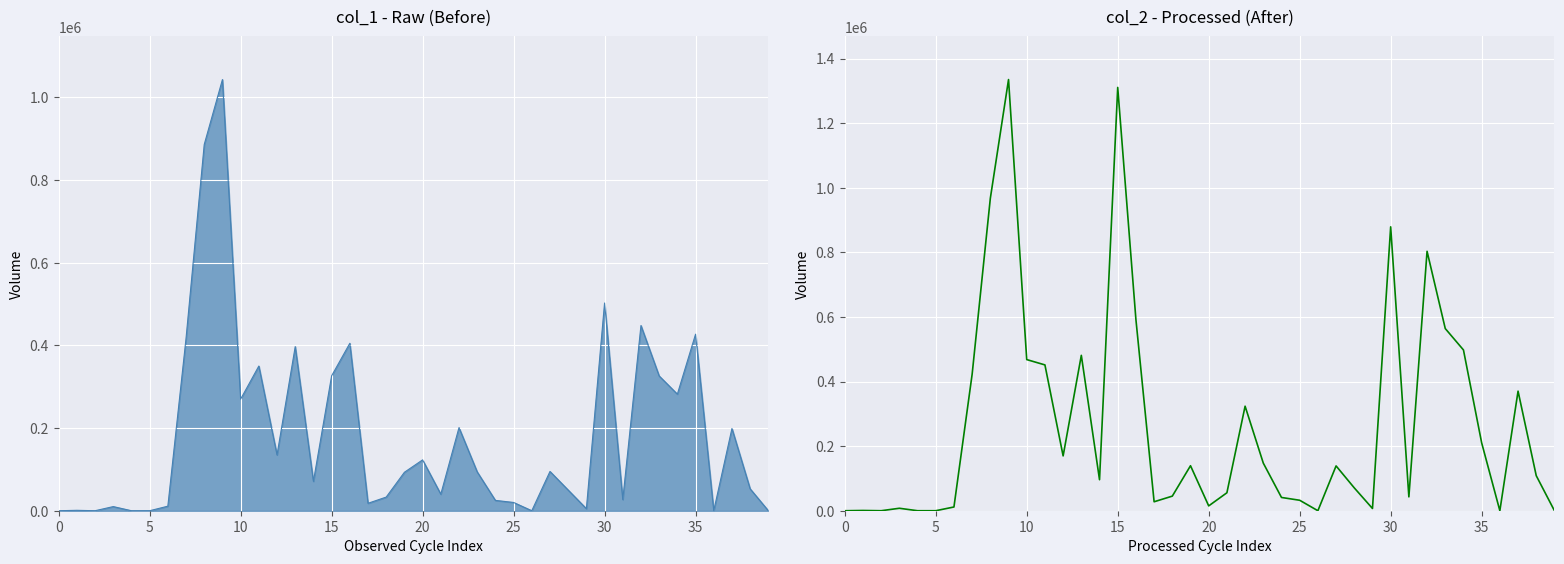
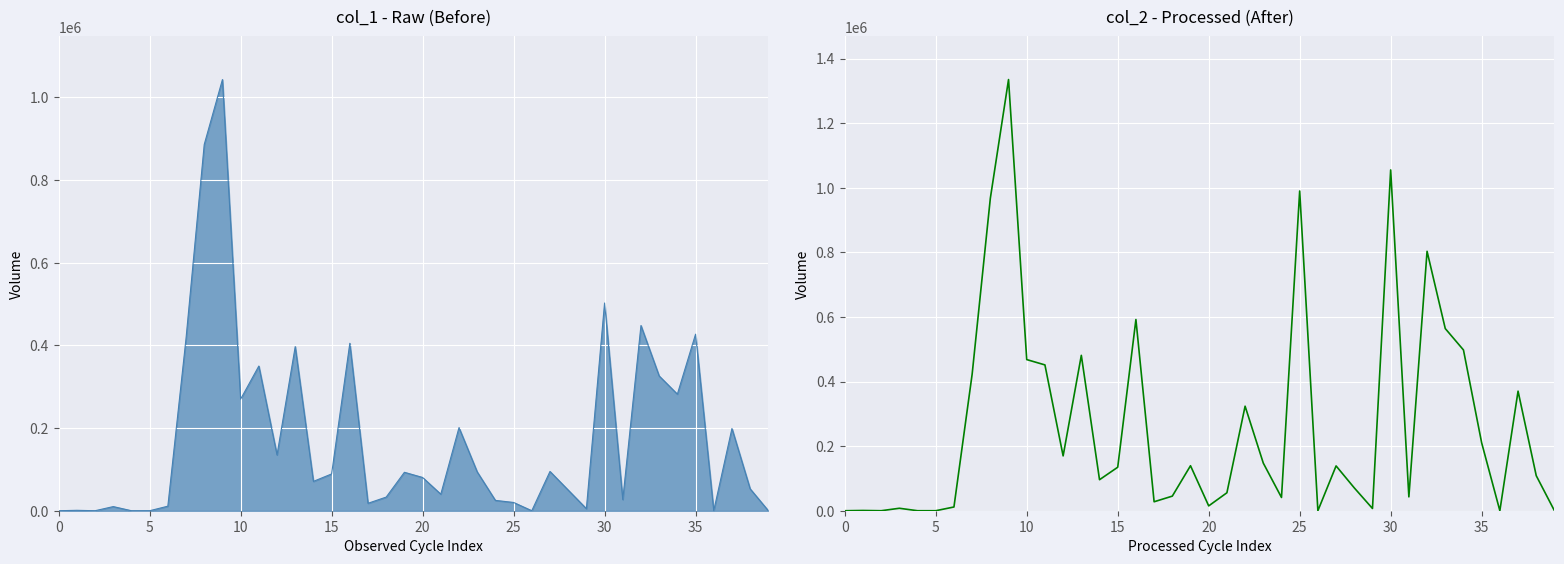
  {
    "col_1 - Raw (Before)": {
      "0": 0,
      "5": 0,
      "10": 270000,
-     "15": 330000,
-     "20": 120000,
+     "15": 90000,
+     "20": 80000,
      "25": 20000,
      "30": 500000,
      "35": 430000
    },
    "col_2 - Processed (After)": {
      "0": 0,
      "5": 0,
      "10": 470000,
-     "15": 1310000,
+     "15": 130000,
      "20": 10000,
-     "25": 30000,
-     "30": 880000,
+     "25": 990000,
+     "30": 1060000,
      "35": 210000
    }
  }
